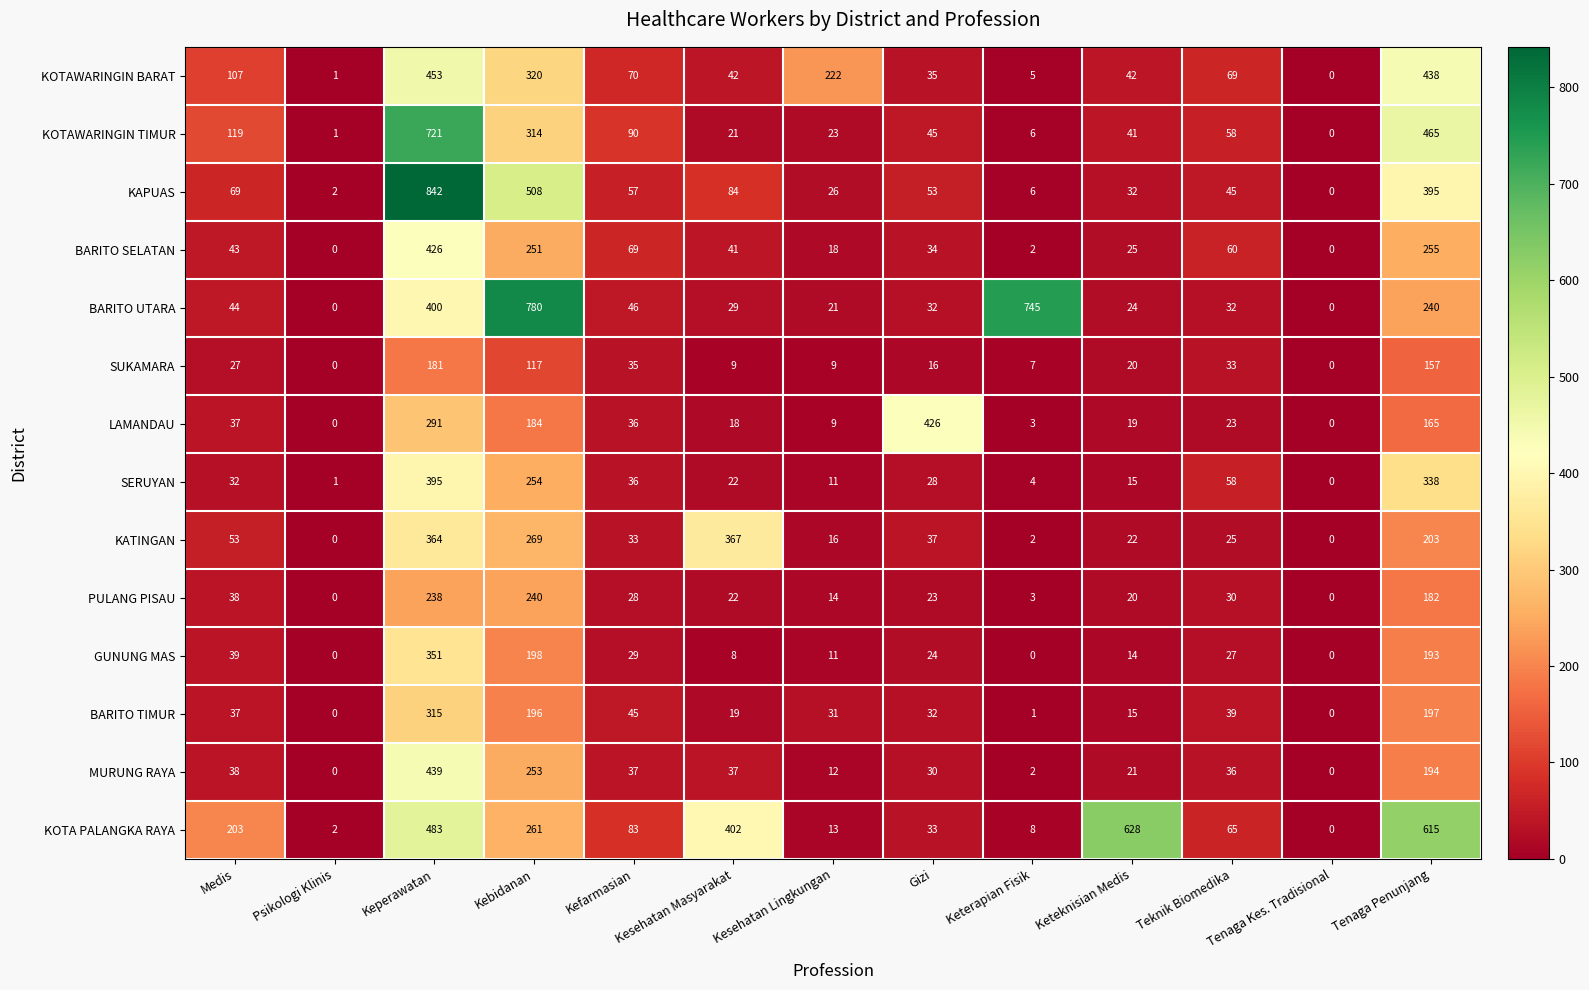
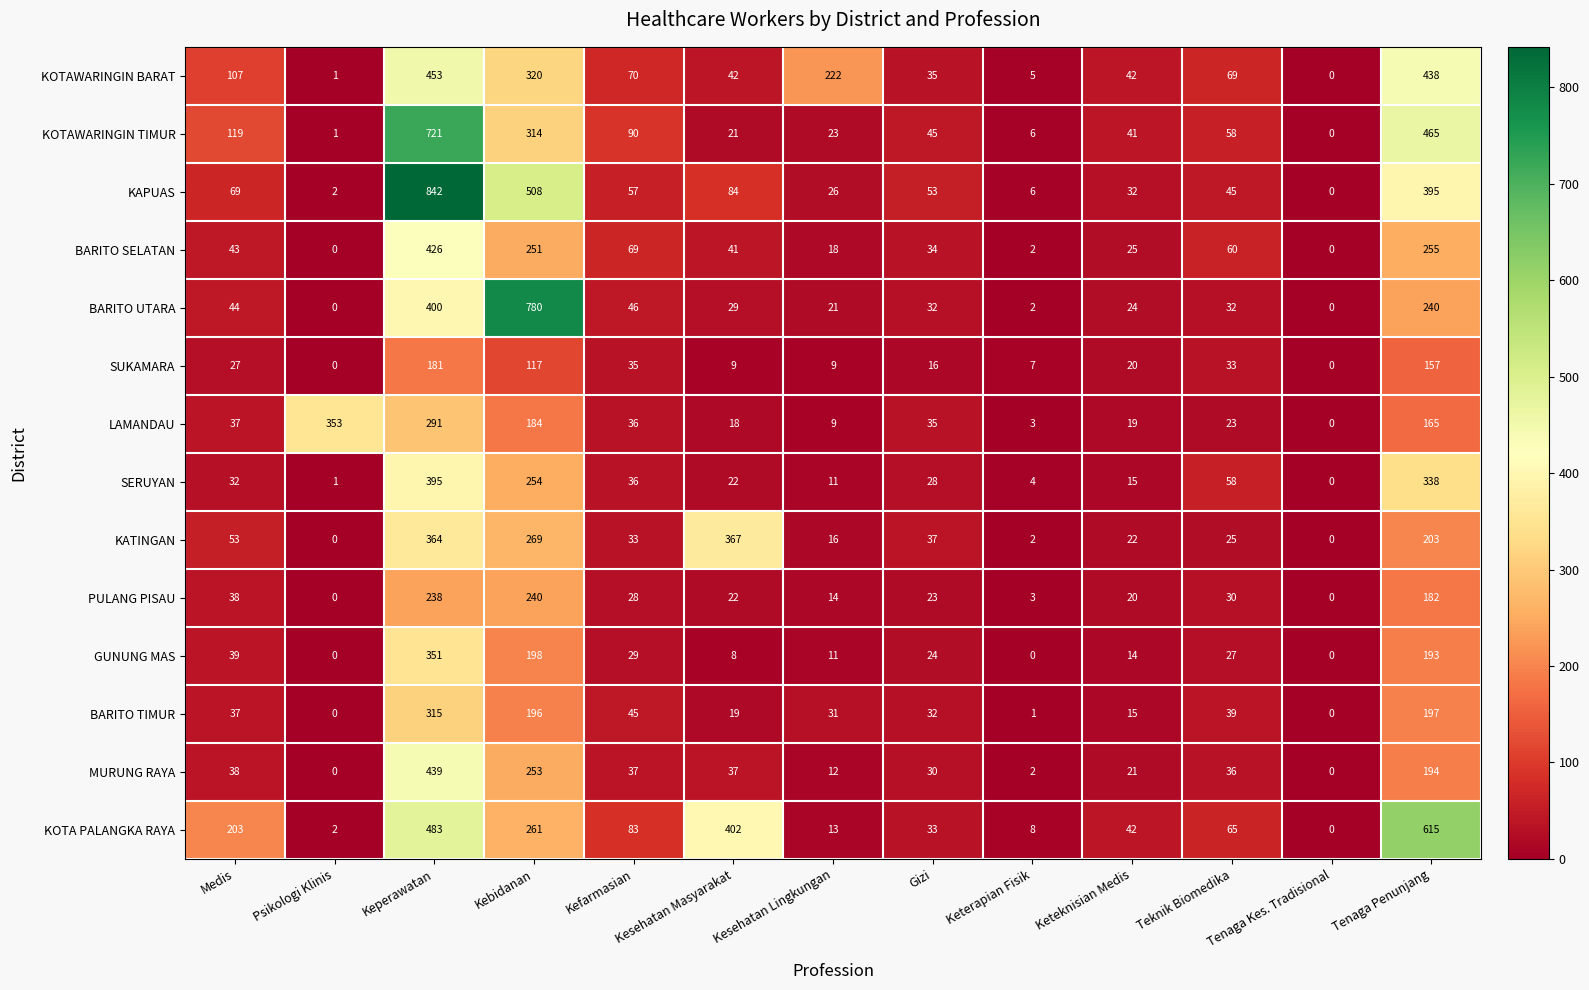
  {
    "KOTAWARINGIN BARAT": {
      "Medis": 107,
      "Psikologi Klinis": 1,
      "Keperawatan": 453,
      "Kebidanan": 320,
      "Kefarmasian": 70,
      "Kesehatan Masyarakat": 42,
      "Kesehatan Lingkungan": 222,
      "Gizi": 35,
      "Keterapian Fisik": 5,
      "Keteknisian Medis": 42,
      "Teknik Biomedika": 69,
      "Tenaga Kes. Tradisional": 0,
      "Tenaga Penunjang": 438
    },
    "KOTAWARINGIN TIMUR": {
      "Medis": 119,
      "Psikologi Klinis": 1,
      "Keperawatan": 721,
      "Kebidanan": 314,
      "Kefarmasian": 90,
      "Kesehatan Masyarakat": 21,
      "Kesehatan Lingkungan": 23,
      "Gizi": 45,
      "Keterapian Fisik": 6,
      "Keteknisian Medis": 41,
      "Teknik Biomedika": 58,
      "Tenaga Kes. Tradisional": 0,
      "Tenaga Penunjang": 465
    },
    "KAPUAS": {
      "Medis": 69,
      "Psikologi Klinis": 2,
      "Keperawatan": 842,
      "Kebidanan": 508,
      "Kefarmasian": 57,
      "Kesehatan Masyarakat": 84,
      "Kesehatan Lingkungan": 26,
      "Gizi": 53,
      "Keterapian Fisik": 6,
      "Keteknisian Medis": 32,
      "Teknik Biomedika": 45,
      "Tenaga Kes. Tradisional": 0,
      "Tenaga Penunjang": 395
    },
    "BARITO SELATAN": {
      "Medis": 43,
      "Psikologi Klinis": 0,
      "Keperawatan": 426,
      "Kebidanan": 251,
      "Kefarmasian": 69,
      "Kesehatan Masyarakat": 41,
      "Kesehatan Lingkungan": 18,
      "Gizi": 34,
      "Keterapian Fisik": 2,
      "Keteknisian Medis": 25,
      "Teknik Biomedika": 60,
      "Tenaga Kes. Tradisional": 0,
      "Tenaga Penunjang": 255
    },
    "BARITO UTARA": {
      "Medis": 44,
      "Psikologi Klinis": 0,
      "Keperawatan": 400,
      "Kebidanan": 780,
      "Kefarmasian": 46,
      "Kesehatan Masyarakat": 29,
      "Kesehatan Lingkungan": 21,
      "Gizi": 32,
-     "Keterapian Fisik": 745,
+     "Keterapian Fisik": 2,
      "Keteknisian Medis": 24,
      "Teknik Biomedika": 32,
      "Tenaga Kes. Tradisional": 0,
      "Tenaga Penunjang": 240
    },
    "SUKAMARA": {
      "Medis": 27,
      "Psikologi Klinis": 0,
      "Keperawatan": 181,
      "Kebidanan": 117,
      "Kefarmasian": 35,
      "Kesehatan Masyarakat": 9,
      "Kesehatan Lingkungan": 9,
      "Gizi": 16,
      "Keterapian Fisik": 7,
      "Keteknisian Medis": 20,
      "Teknik Biomedika": 33,
      "Tenaga Kes. Tradisional": 0,
      "Tenaga Penunjang": 157
    },
    "LAMANDAU": {
      "Medis": 37,
-     "Psikologi Klinis": 0,
+     "Psikologi Klinis": 353,
      "Keperawatan": 291,
      "Kebidanan": 184,
      "Kefarmasian": 36,
      "Kesehatan Masyarakat": 18,
      "Kesehatan Lingkungan": 9,
-     "Gizi": 426,
+     "Gizi": 35,
      "Keterapian Fisik": 3,
      "Keteknisian Medis": 19,
      "Teknik Biomedika": 23,
      "Tenaga Kes. Tradisional": 0,
      "Tenaga Penunjang": 165
    },
    "SERUYAN": {
      "Medis": 32,
      "Psikologi Klinis": 1,
      "Keperawatan": 395,
      "Kebidanan": 254,
      "Kefarmasian": 36,
      "Kesehatan Masyarakat": 22,
      "Kesehatan Lingkungan": 11,
      "Gizi": 28,
      "Keterapian Fisik": 4,
      "Keteknisian Medis": 15,
      "Teknik Biomedika": 58,
      "Tenaga Kes. Tradisional": 0,
      "Tenaga Penunjang": 338
    },
    "KATINGAN": {
      "Medis": 53,
      "Psikologi Klinis": 0,
      "Keperawatan": 364,
      "Kebidanan": 269,
      "Kefarmasian": 33,
      "Kesehatan Masyarakat": 367,
      "Kesehatan Lingkungan": 16,
      "Gizi": 37,
      "Keterapian Fisik": 2,
      "Keteknisian Medis": 22,
      "Teknik Biomedika": 25,
      "Tenaga Kes. Tradisional": 0,
      "Tenaga Penunjang": 203
    },
    "PULANG PISAU": {
      "Medis": 38,
      "Psikologi Klinis": 0,
      "Keperawatan": 238,
      "Kebidanan": 240,
      "Kefarmasian": 28,
      "Kesehatan Masyarakat": 22,
      "Kesehatan Lingkungan": 14,
      "Gizi": 23,
      "Keterapian Fisik": 3,
      "Keteknisian Medis": 20,
      "Teknik Biomedika": 30,
      "Tenaga Kes. Tradisional": 0,
      "Tenaga Penunjang": 182
    },
    "GUNUNG MAS": {
      "Medis": 39,
      "Psikologi Klinis": 0,
      "Keperawatan": 351,
      "Kebidanan": 198,
      "Kefarmasian": 29,
      "Kesehatan Masyarakat": 8,
      "Kesehatan Lingkungan": 11,
      "Gizi": 24,
      "Keterapian Fisik": 0,
      "Keteknisian Medis": 14,
      "Teknik Biomedika": 27,
      "Tenaga Kes. Tradisional": 0,
      "Tenaga Penunjang": 193
    },
    "BARITO TIMUR": {
      "Medis": 37,
      "Psikologi Klinis": 0,
      "Keperawatan": 315,
      "Kebidanan": 196,
      "Kefarmasian": 45,
      "Kesehatan Masyarakat": 19,
      "Kesehatan Lingkungan": 31,
      "Gizi": 32,
      "Keterapian Fisik": 1,
      "Keteknisian Medis": 15,
      "Teknik Biomedika": 39,
      "Tenaga Kes. Tradisional": 0,
      "Tenaga Penunjang": 197
    },
    "MURUNG RAYA": {
      "Medis": 38,
      "Psikologi Klinis": 0,
      "Keperawatan": 439,
      "Kebidanan": 253,
      "Kefarmasian": 37,
      "Kesehatan Masyarakat": 37,
      "Kesehatan Lingkungan": 12,
      "Gizi": 30,
      "Keterapian Fisik": 2,
      "Keteknisian Medis": 21,
      "Teknik Biomedika": 36,
      "Tenaga Kes. Tradisional": 0,
      "Tenaga Penunjang": 194
    },
    "KOTA PALANGKA RAYA": {
      "Medis": 203,
      "Psikologi Klinis": 2,
      "Keperawatan": 483,
      "Kebidanan": 261,
      "Kefarmasian": 83,
      "Kesehatan Masyarakat": 402,
      "Kesehatan Lingkungan": 13,
      "Gizi": 33,
      "Keterapian Fisik": 8,
-     "Keteknisian Medis": 628,
+     "Keteknisian Medis": 42,
      "Teknik Biomedika": 65,
      "Tenaga Kes. Tradisional": 0,
      "Tenaga Penunjang": 615
    }
  }
